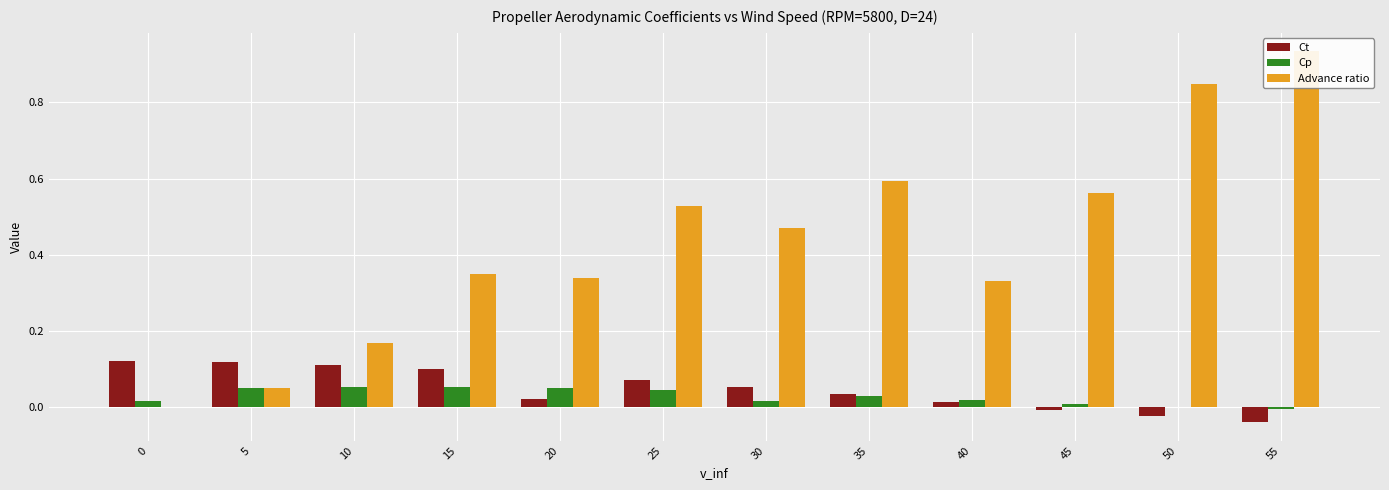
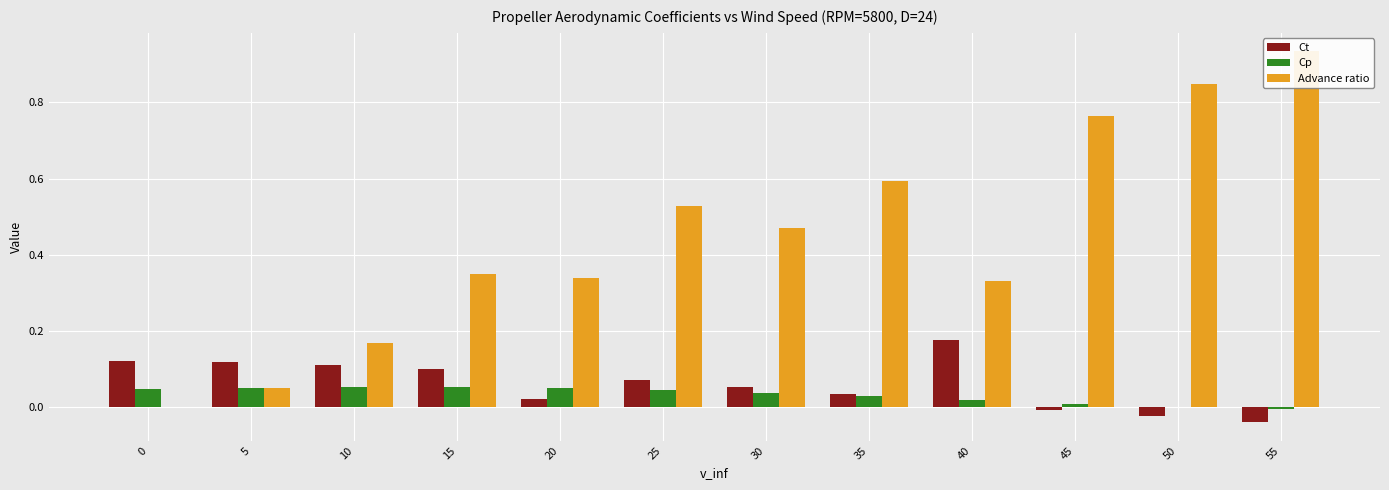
  {
    "Ct": {
      "0": 0.12,
      "5": 0.12,
      "10": 0.11,
      "15": 0.10,
      "20": 0.02,
      "25": 0.07,
      "30": 0.05,
      "35": 0.03,
-     "40": 0.01,
+     "40": 0.18,
      "45": -0.01,
      "50": -0.02,
      "55": -0.04
    },
    "Cp": {
-     "0": 0.02,
+     "0": 0.05,
      "5": 0.05,
      "10": 0.05,
      "15": 0.05,
      "20": 0.05,
      "25": 0.05,
-     "30": 0.02,
+     "30": 0.04,
      "35": 0.03,
      "40": 0.02,
      "45": 0.01
    },
    "Advance ratio": {
      "0": 0.00,
      "5": 0.05,
      "10": 0.17,
      "15": 0.35,
      "20": 0.34,
      "25": 0.53,
      "30": 0.47,
      "35": 0.59,
      "40": 0.33,
-     "45": 0.56,
+     "45": 0.76,
      "50": 0.85
    }
  }
